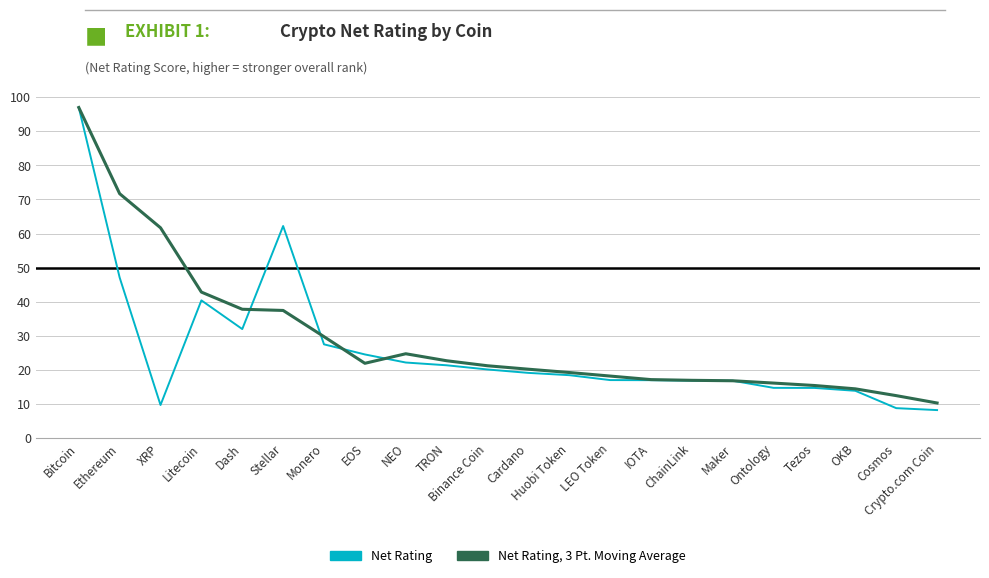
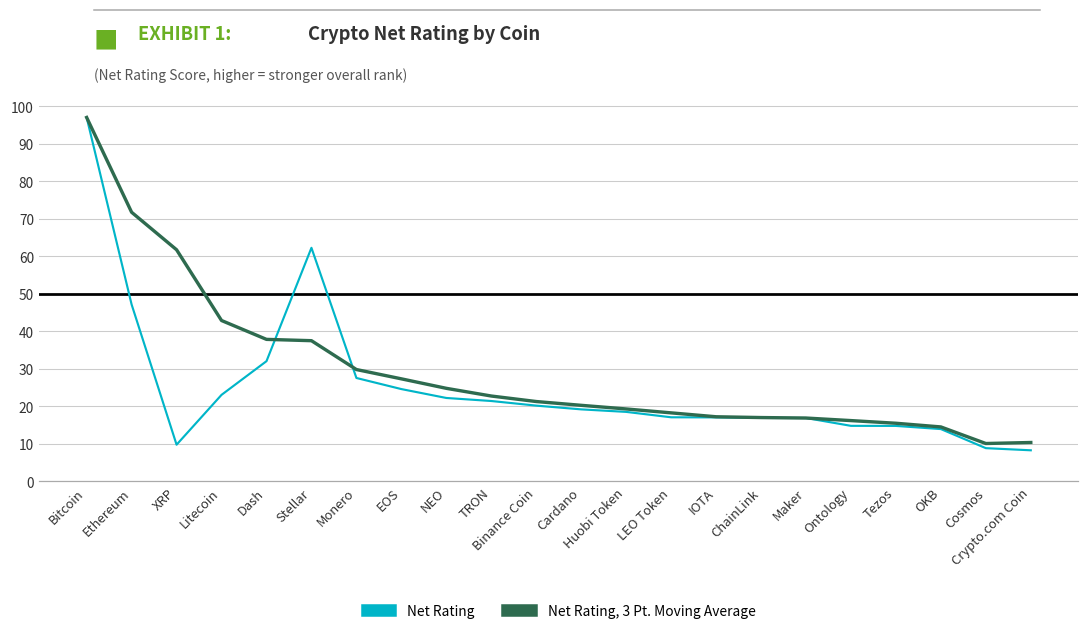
  {
    "Net Rating": {
      "Ethereum": 47,
      "XRP": 10,
-     "Litecoin": 40,
+     "Litecoin": 23,
      "Dash": 32,
      "Stellar": 62,
      "Monero": 28,
      "EOS": 25,
      "NEO": 22,
      "TRON": 21,
      "Binance Coin": 20,
      "Cardano": 19,
      "Huobi Token": 18,
      "LEO Token": 17,
      "Ontology": 15,
      "Cosmos": 9,
      "Crypto.com Coin": 8
    },
    "Net Rating, 3 Pt. Moving Average": {
      "Ethereum": 72,
      "XRP": 62,
      "Litecoin": 43,
      "Dash": 38,
      "Stellar": 37,
      "Monero": 30,
-     "EOS": 22,
+     "EOS": 27,
      "NEO": 25,
      "TRON": 23,
      "Binance Coin": 21,
      "Cardano": 20,
      "Huobi Token": 19,
      "LEO Token": 18,
      "Ontology": 16,
-     "Cosmos": 12,
+     "Cosmos": 10,
      "Crypto.com Coin": 10
    }
  }
